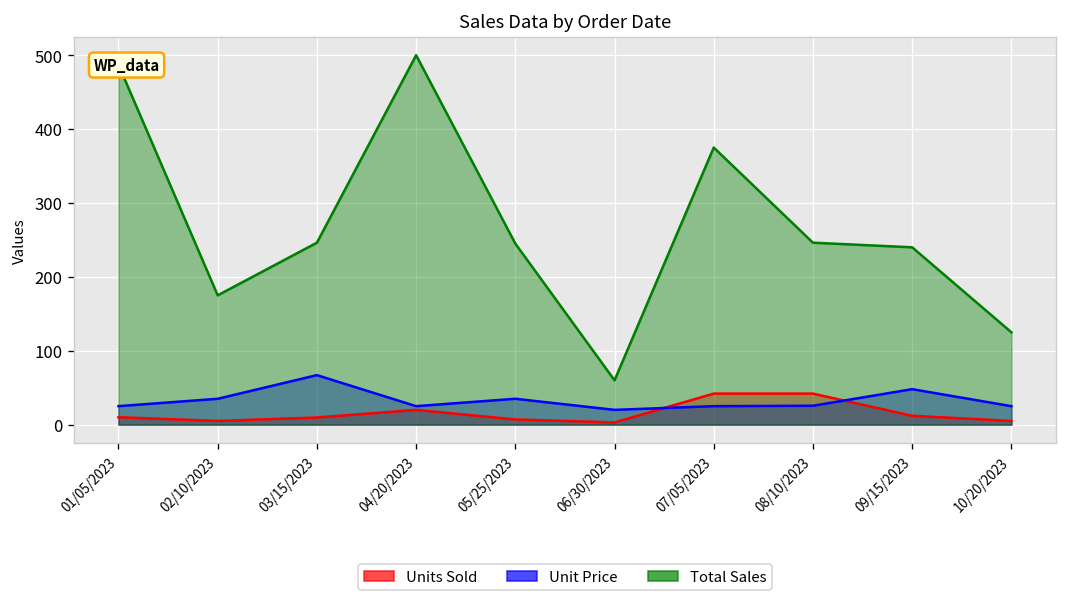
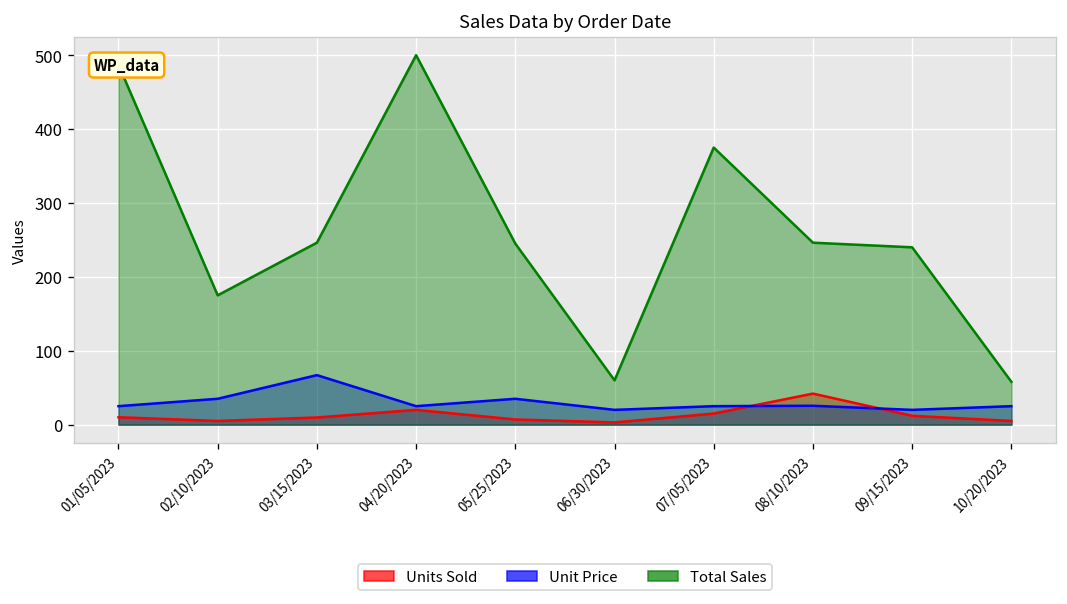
  {
    "Units Sold": {
      "01/05/2023": 10,
      "02/10/2023": 10,
      "03/15/2023": 10,
      "04/20/2023": 20,
      "05/25/2023": 10,
      "06/30/2023": 0,
-     "07/05/2023": 40,
+     "07/05/2023": 20,
      "08/10/2023": 40,
      "09/15/2023": 10,
      "10/20/2023": 10
    },
    "Unit Price": {
      "01/05/2023": 30,
      "02/10/2023": 40,
      "03/15/2023": 70,
      "04/20/2023": 30,
      "05/25/2023": 40,
      "06/30/2023": 20,
      "07/05/2023": 30,
      "08/10/2023": 30,
-     "09/15/2023": 50,
+     "09/15/2023": 20,
      "10/20/2023": 30
    },
    "Total Sales": {
      "02/10/2023": 180,
      "03/15/2023": 250,
      "04/20/2023": 500,
      "05/25/2023": 250,
      "06/30/2023": 60,
      "07/05/2023": 380,
      "08/10/2023": 250,
      "09/15/2023": 240,
-     "10/20/2023": 130
+     "10/20/2023": 60
    }
  }
